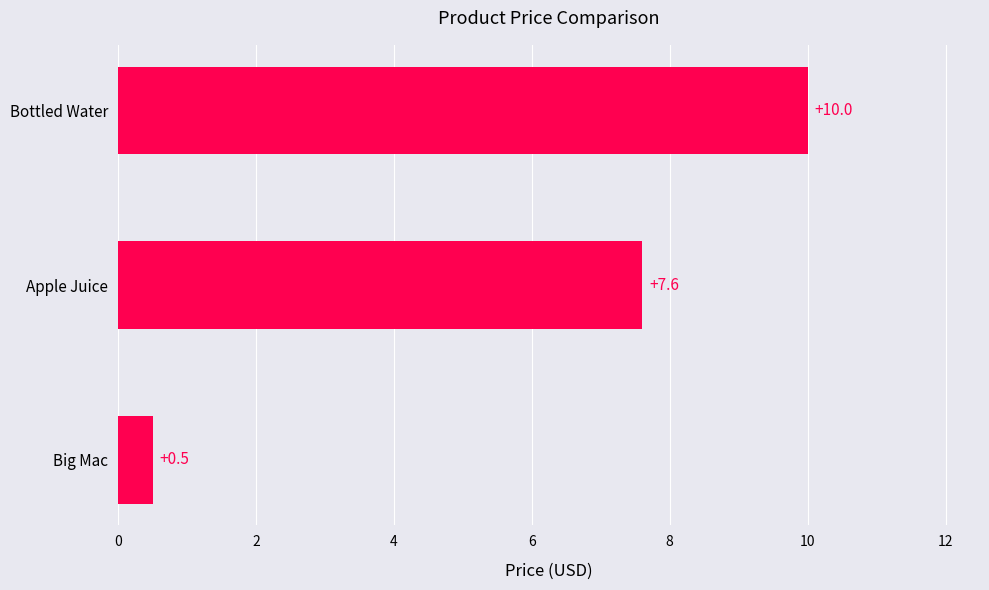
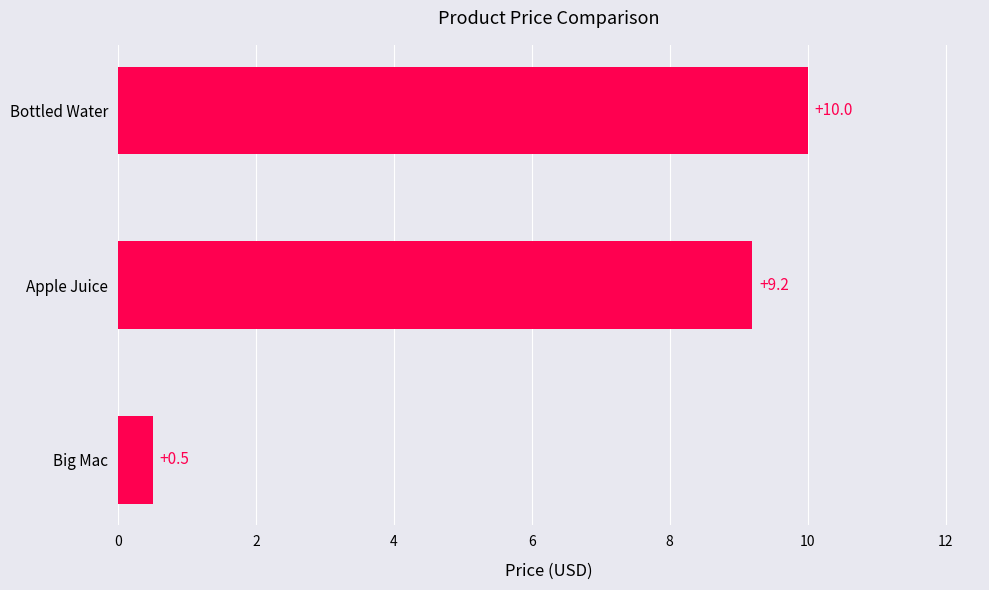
  {
    "Bottled Water": "+10.0",
-   "Apple Juice": "+7.6",
+   "Apple Juice": "+9.2",
    "Big Mac": "+0.5"
  }
